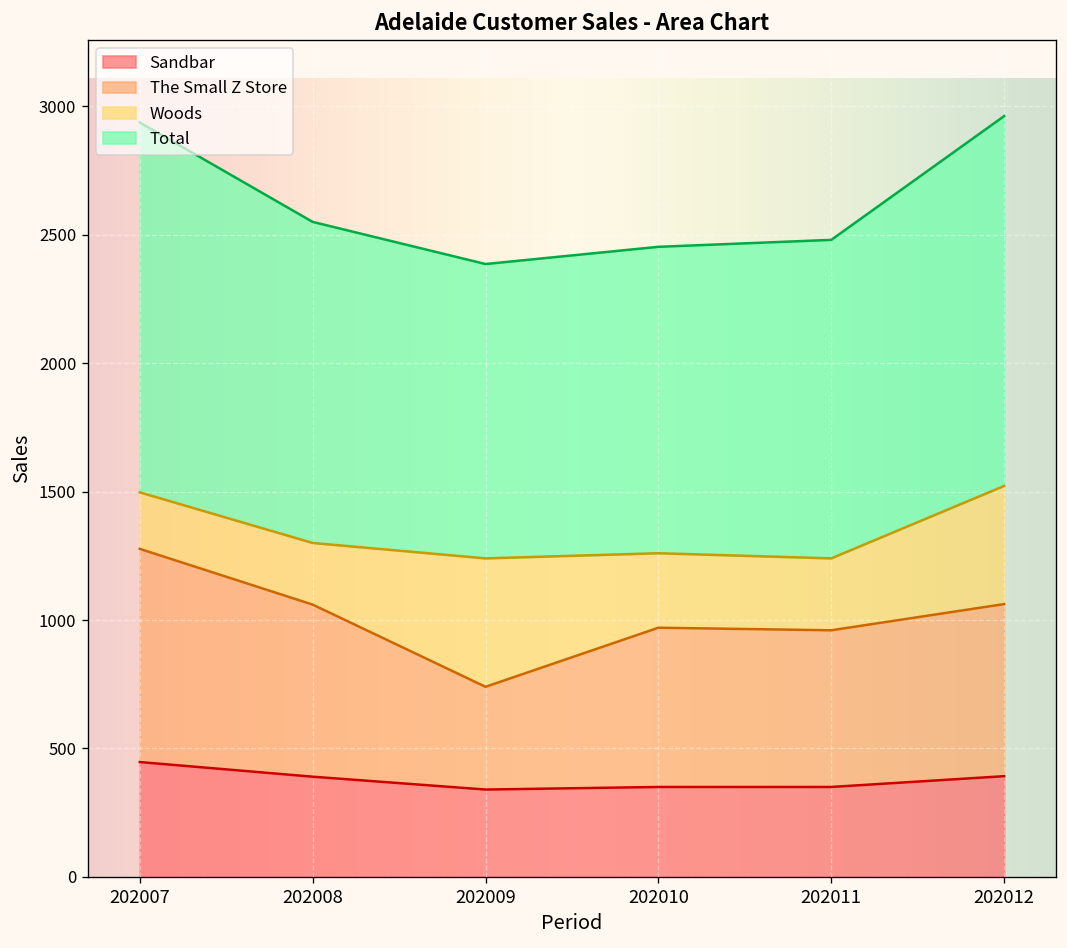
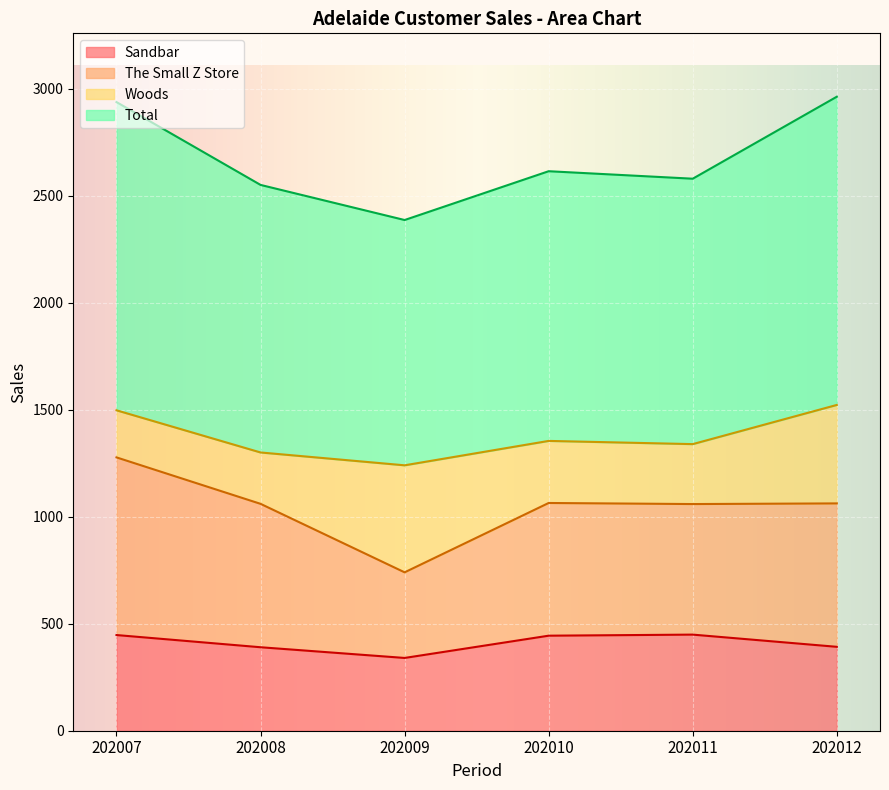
  {
    "Sandbar": {
      "202007": 450,
      "202008": 390,
      "202009": 340,
-     "202010": 350,
-     "202011": 350,
+     "202010": 440,
+     "202011": 450,
      "202012": 390
    },
    "Total": {
      "202008": 1250,
      "202009": 1150,
-     "202010": 1190,
+     "202010": 1260,
      "202011": 1240,
      "202012": 1440
    }
  }
